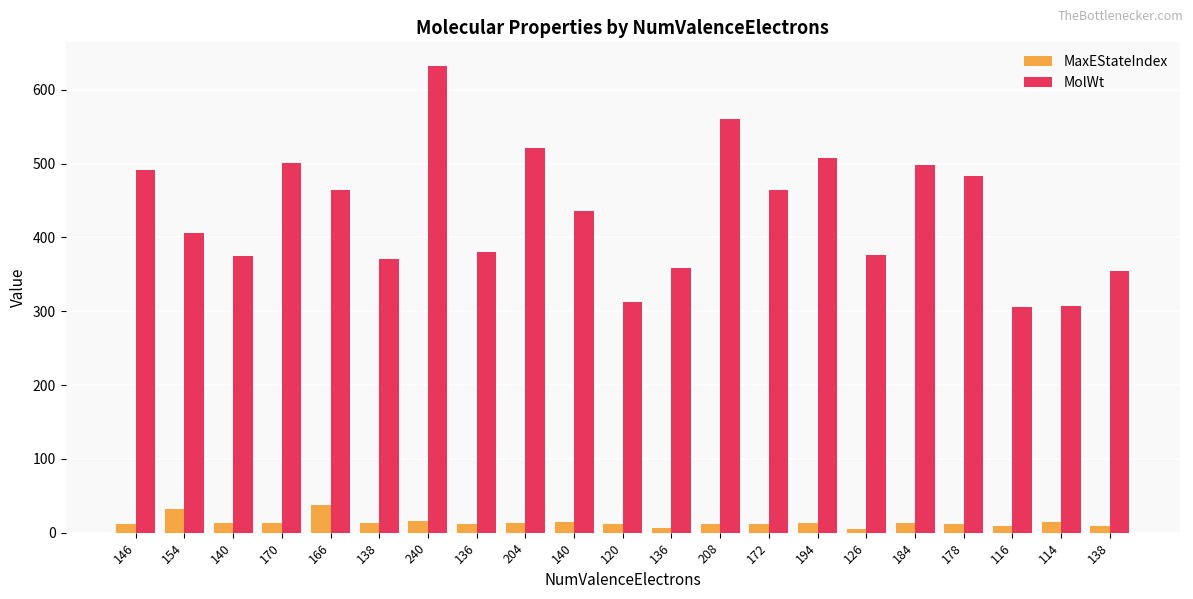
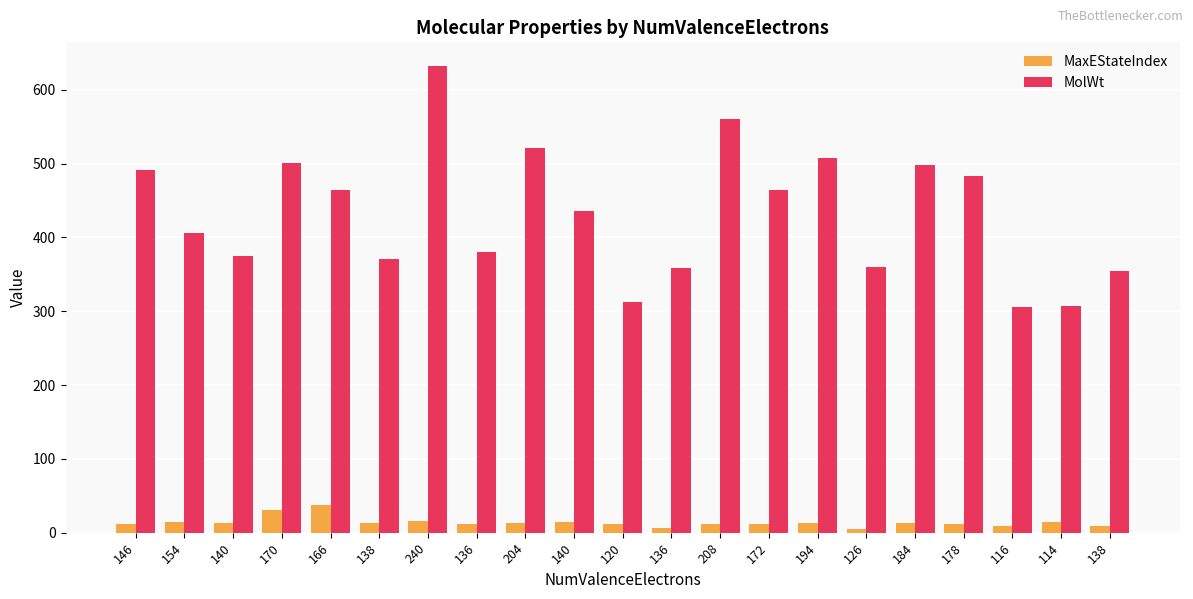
  {
    "MaxEStateIndex": {
      "146": 10,
-     "154": 30,
-     "170": 10,
+     "154": 10,
+     "170": 30,
      "166": 40,
      "240": 20,
      "204": 10,
      "120": 10,
      "208": 10,
      "172": 10,
      "194": 10,
      "126": 0,
      "184": 10,
      "178": 10,
      "116": 10,
      "114": 10
    },
    "MolWt": {
      "146": 490,
      "154": 410,
      "170": 500,
      "166": 460,
      "240": 630,
      "204": 520,
      "120": 310,
      "208": 560,
      "172": 460,
      "194": 510,
-     "126": 380,
+     "126": 360,
      "184": 500,
      "178": 480,
      "116": 310,
      "114": 310
    }
  }
